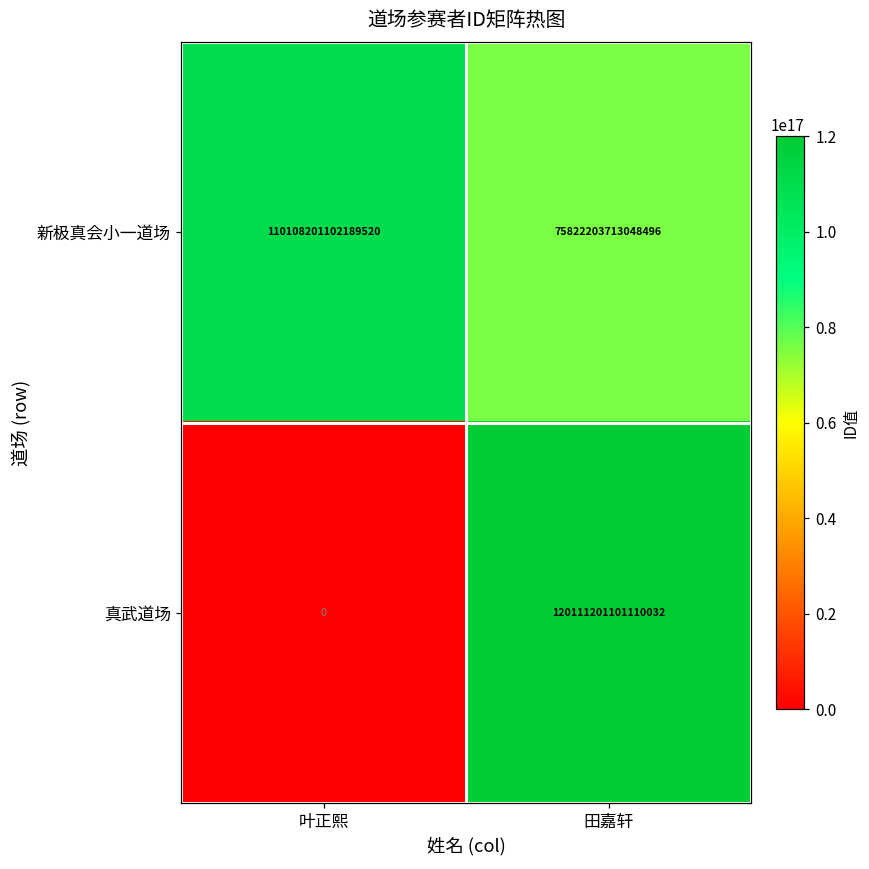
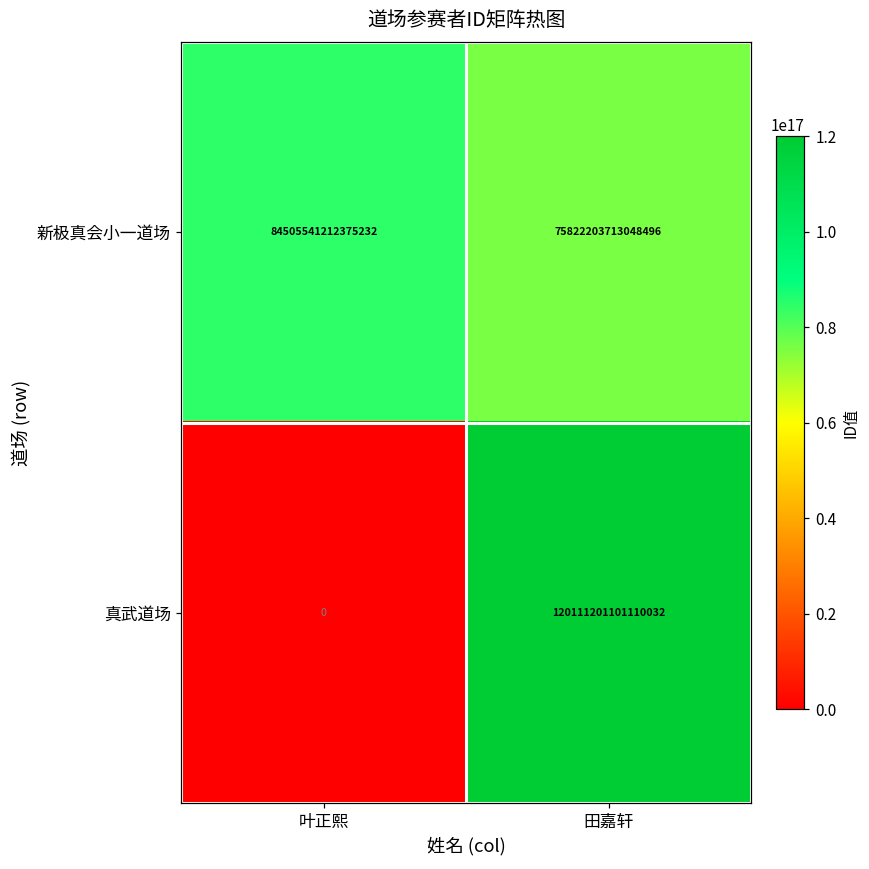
  {
    "新极真会小一道场": {
-     "叶正熙": 110108201102189520,
+     "叶正熙": 84505541212375232,
      "田嘉轩": 75822203713048496
    },
    "真武道场": {
      "叶正熙": 0,
      "田嘉轩": 120111201101110032
    }
  }
